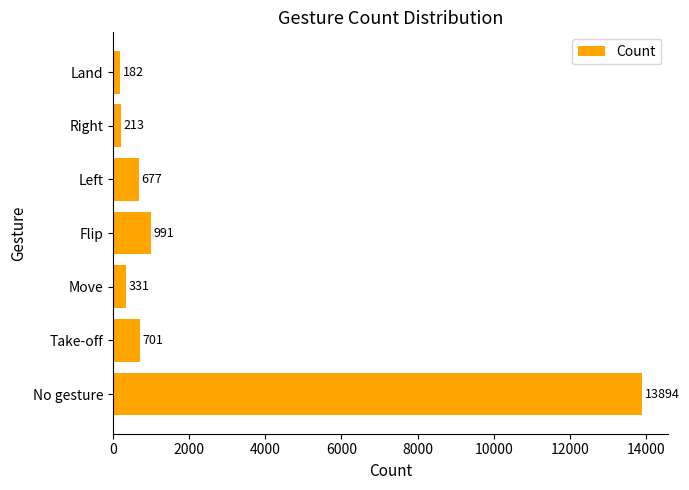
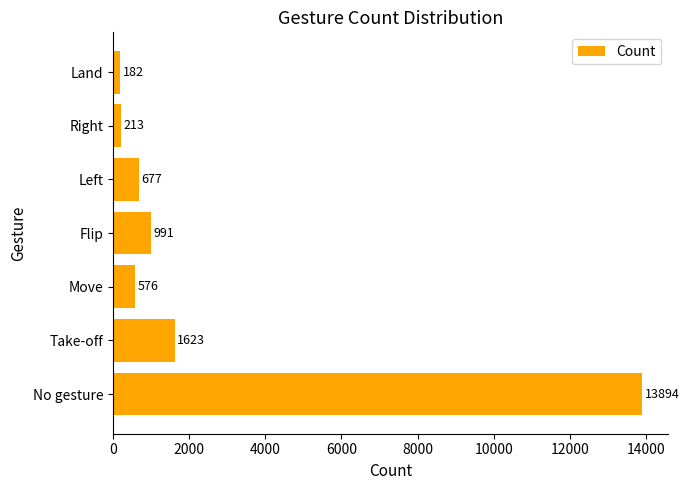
  {
    "Land": 182,
    "Right": 213,
    "Left": 677,
    "Flip": 991,
-   "Move": 331,
-   "Take-off": 701,
+   "Move": 576,
+   "Take-off": 1623,
    "No gesture": 13894
  }
